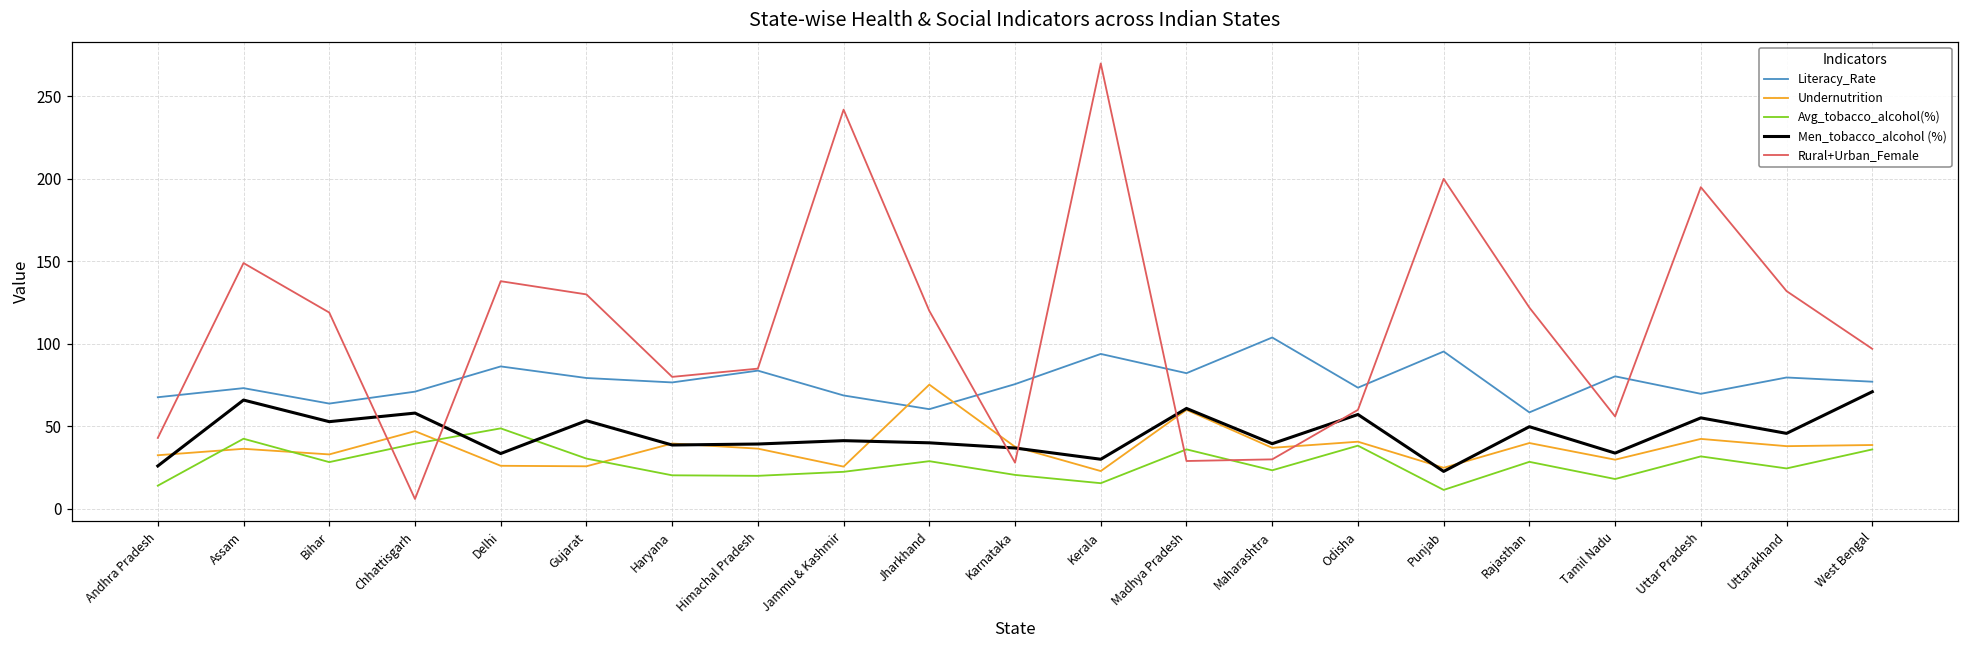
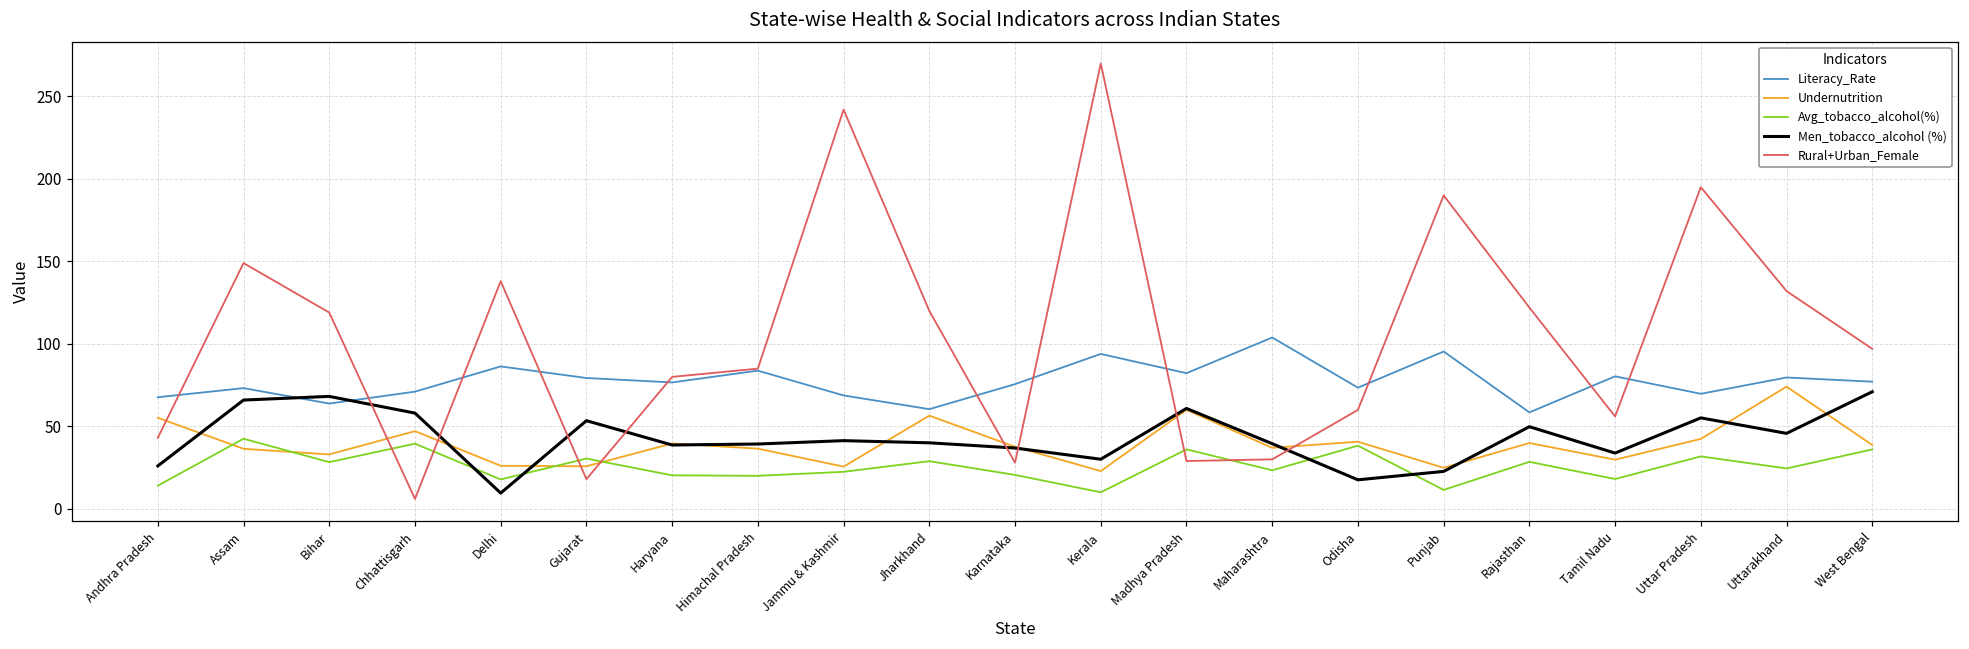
  {
    "Literacy_Rate": {
      "Andhra Pradesh": 68,
      "Assam": 73,
      "Bihar": 64,
      "Chhattisgarh": 71,
      "Delhi": 86,
      "Gujarat": 79,
      "Haryana": 77,
      "Jammu & Kashmir": 69,
      "Jharkhand": 60,
      "Karnataka": 76,
      "Kerala": 94,
      "Madhya Pradesh": 82,
      "Maharashtra": 104,
      "Odisha": 73,
      "Punjab": 95,
      "Rajasthan": 58,
      "Tamil Nadu": 80,
      "Uttar Pradesh": 70,
      "Uttarakhand": 80,
      "West Bengal": 77
    },
    "Undernutrition": {
-     "Andhra Pradesh": 33,
+     "Andhra Pradesh": 55,
      "Assam": 36,
      "Bihar": 33,
      "Chhattisgarh": 47,
      "Delhi": 26,
      "Gujarat": 26,
      "Himachal Pradesh": 37,
      "Jammu & Kashmir": 26,
-     "Jharkhand": 75,
+     "Jharkhand": 57,
      "Kerala": 23,
      "Maharashtra": 37,
      "Odisha": 41,
      "Punjab": 25,
      "Rajasthan": 40,
      "Tamil Nadu": 30,
      "Uttar Pradesh": 42,
-     "Uttarakhand": 38,
+     "Uttarakhand": 74,
      "West Bengal": 39
    },
    "Avg_tobacco_alcohol(%)": {
      "Andhra Pradesh": 14,
      "Assam": 43,
      "Bihar": 28,
      "Chhattisgarh": 40,
-     "Delhi": 49,
+     "Delhi": 18,
      "Gujarat": 30,
      "Haryana": 20,
      "Himachal Pradesh": 20,
      "Jammu & Kashmir": 22,
      "Jharkhand": 29,
      "Karnataka": 21,
-     "Kerala": 16,
+     "Kerala": 10,
      "Madhya Pradesh": 36,
      "Maharashtra": 23,
      "Odisha": 38,
      "Punjab": 11,
      "Rajasthan": 29,
      "Tamil Nadu": 18,
      "Uttar Pradesh": 32,
      "Uttarakhand": 25,
      "West Bengal": 36
    },
    "Men_tobacco_alcohol (%)": {
      "Andhra Pradesh": 26,
      "Assam": 66,
-     "Bihar": 53,
+     "Bihar": 68,
      "Chhattisgarh": 58,
-     "Delhi": 34,
+     "Delhi": 10,
      "Gujarat": 53,
      "Himachal Pradesh": 39,
      "Jammu & Kashmir": 41,
      "Jharkhand": 40,
      "Kerala": 30,
      "Maharashtra": 40,
-     "Odisha": 57,
+     "Odisha": 18,
      "Punjab": 23,
      "Rajasthan": 50,
      "Tamil Nadu": 34,
      "Uttar Pradesh": 55,
      "Uttarakhand": 46,
      "West Bengal": 71
    },
    "Rural+Urban_Female": {
      "Andhra Pradesh": 43,
      "Assam": 149,
      "Bihar": 119,
      "Chhattisgarh": 6,
      "Delhi": 138,
-     "Gujarat": 130,
+     "Gujarat": 18,
      "Haryana": 80,
      "Jammu & Kashmir": 242,
      "Jharkhand": 120,
      "Karnataka": 28,
      "Kerala": 270,
      "Madhya Pradesh": 29,
      "Maharashtra": 30,
      "Odisha": 60,
-     "Punjab": 200,
+     "Punjab": 190,
      "Rajasthan": 122,
      "Tamil Nadu": 56,
      "Uttar Pradesh": 195,
      "Uttarakhand": 132,
      "West Bengal": 97
    }
  }
